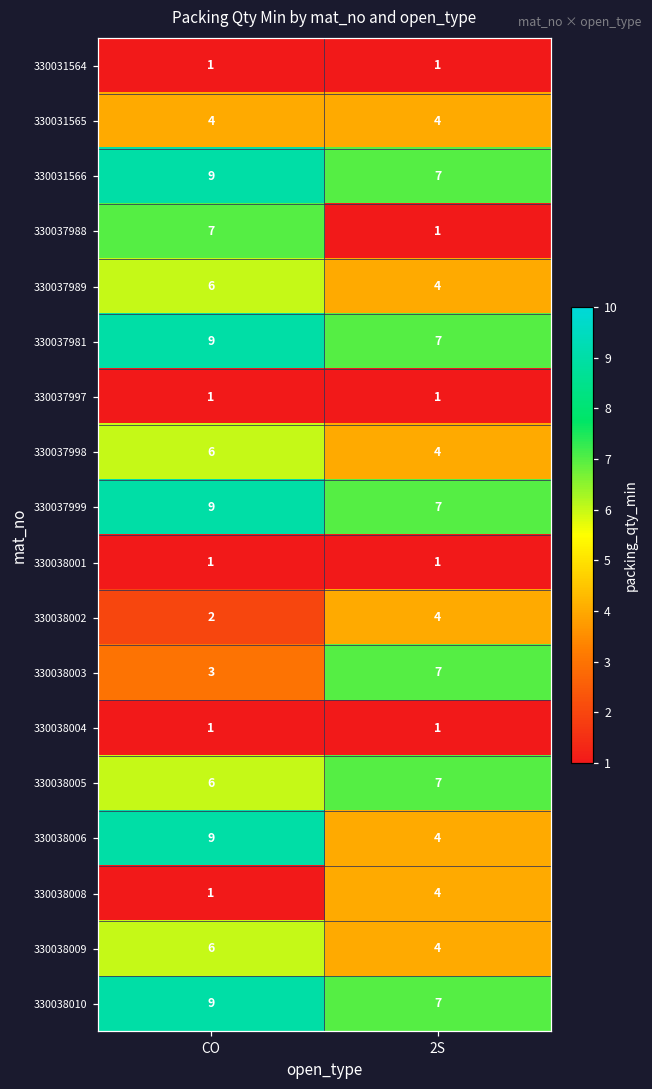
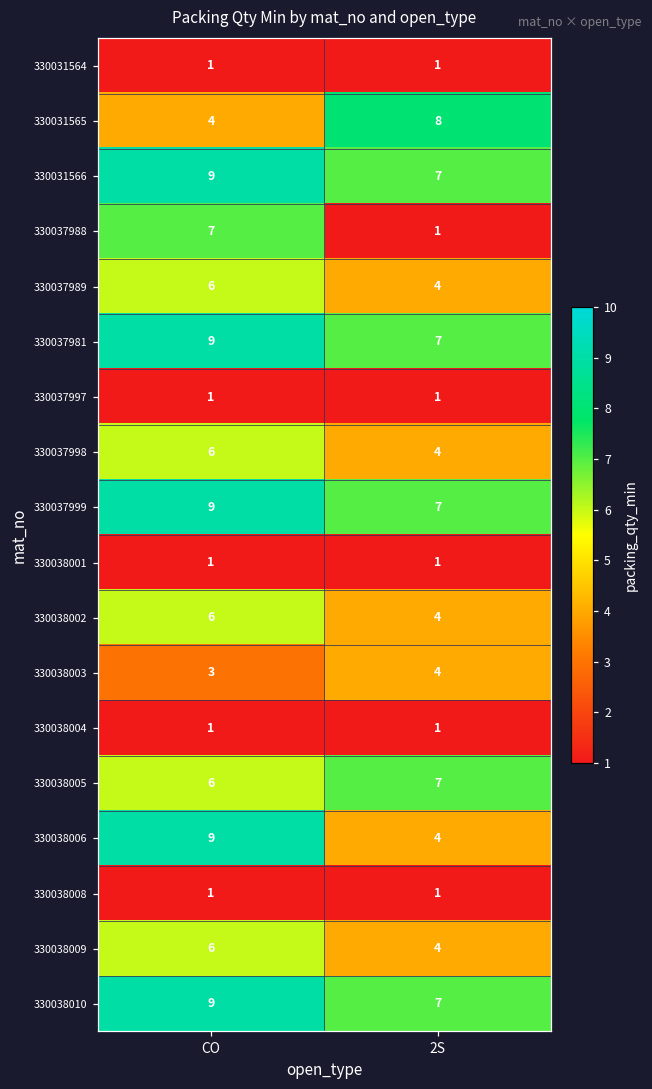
  {
    "330031564": {
      "CO": 1,
      "2S": 1
    },
    "330031565": {
      "CO": 4,
-     "2S": 4
+     "2S": 8
    },
    "330031566": {
      "CO": 9,
      "2S": 7
    },
    "330037988": {
      "CO": 7,
      "2S": 1
    },
    "330037989": {
      "CO": 6,
      "2S": 4
    },
    "330037981": {
      "CO": 9,
      "2S": 7
    },
    "330037997": {
      "CO": 1,
      "2S": 1
    },
    "330037998": {
      "CO": 6,
      "2S": 4
    },
    "330037999": {
      "CO": 9,
      "2S": 7
    },
    "330038001": {
      "CO": 1,
      "2S": 1
    },
    "330038002": {
-     "CO": 2,
+     "CO": 6,
      "2S": 4
    },
    "330038003": {
      "CO": 3,
-     "2S": 7
+     "2S": 4
    },
    "330038004": {
      "CO": 1,
      "2S": 1
    },
    "330038005": {
      "CO": 6,
      "2S": 7
    },
    "330038006": {
      "CO": 9,
      "2S": 4
    },
    "330038008": {
      "CO": 1,
-     "2S": 4
+     "2S": 1
    },
    "330038009": {
      "CO": 6,
      "2S": 4
    },
    "330038010": {
      "CO": 9,
      "2S": 7
    }
  }
